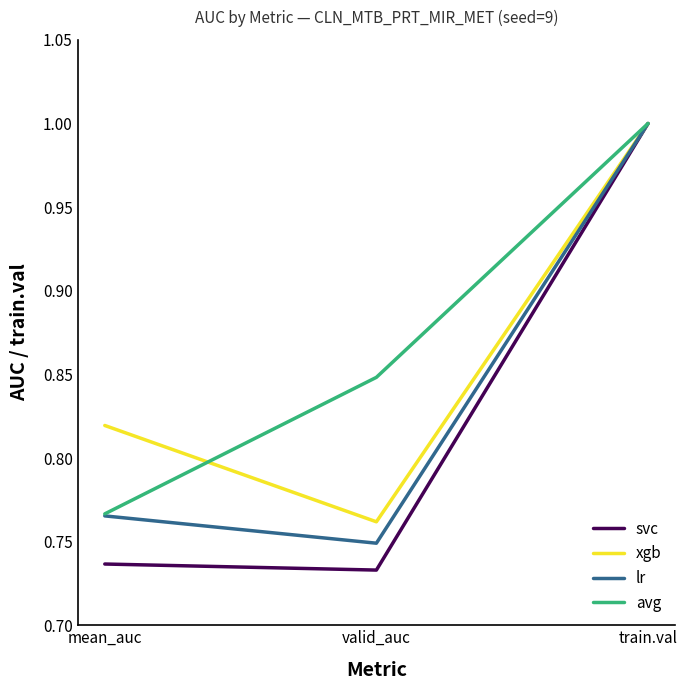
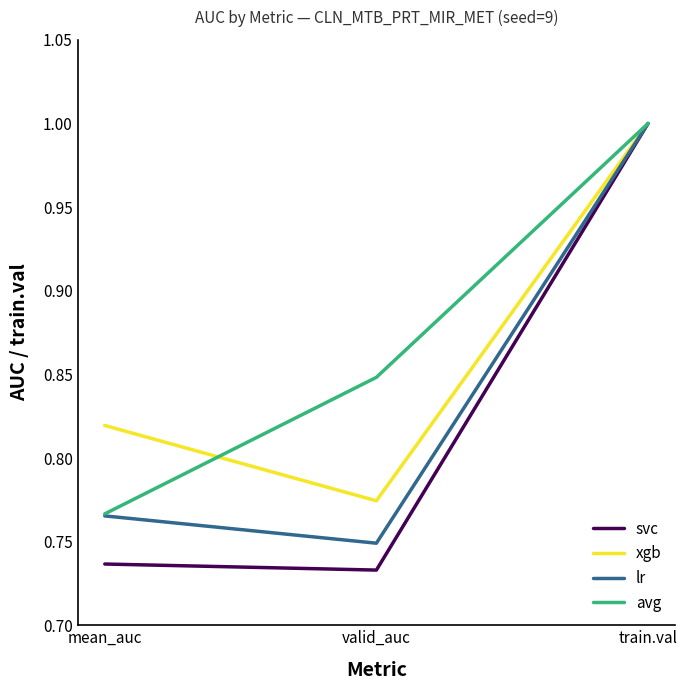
  {
    "svc": {
      "mean_auc": 0.737,
      "valid_auc": 0.733
    },
    "xgb": {
      "mean_auc": 0.819,
-     "valid_auc": 0.762
+     "valid_auc": 0.774
    },
    "lr": {
      "valid_auc": 0.749
    },
    "avg": {
      "valid_auc": 0.848
    }
  }
